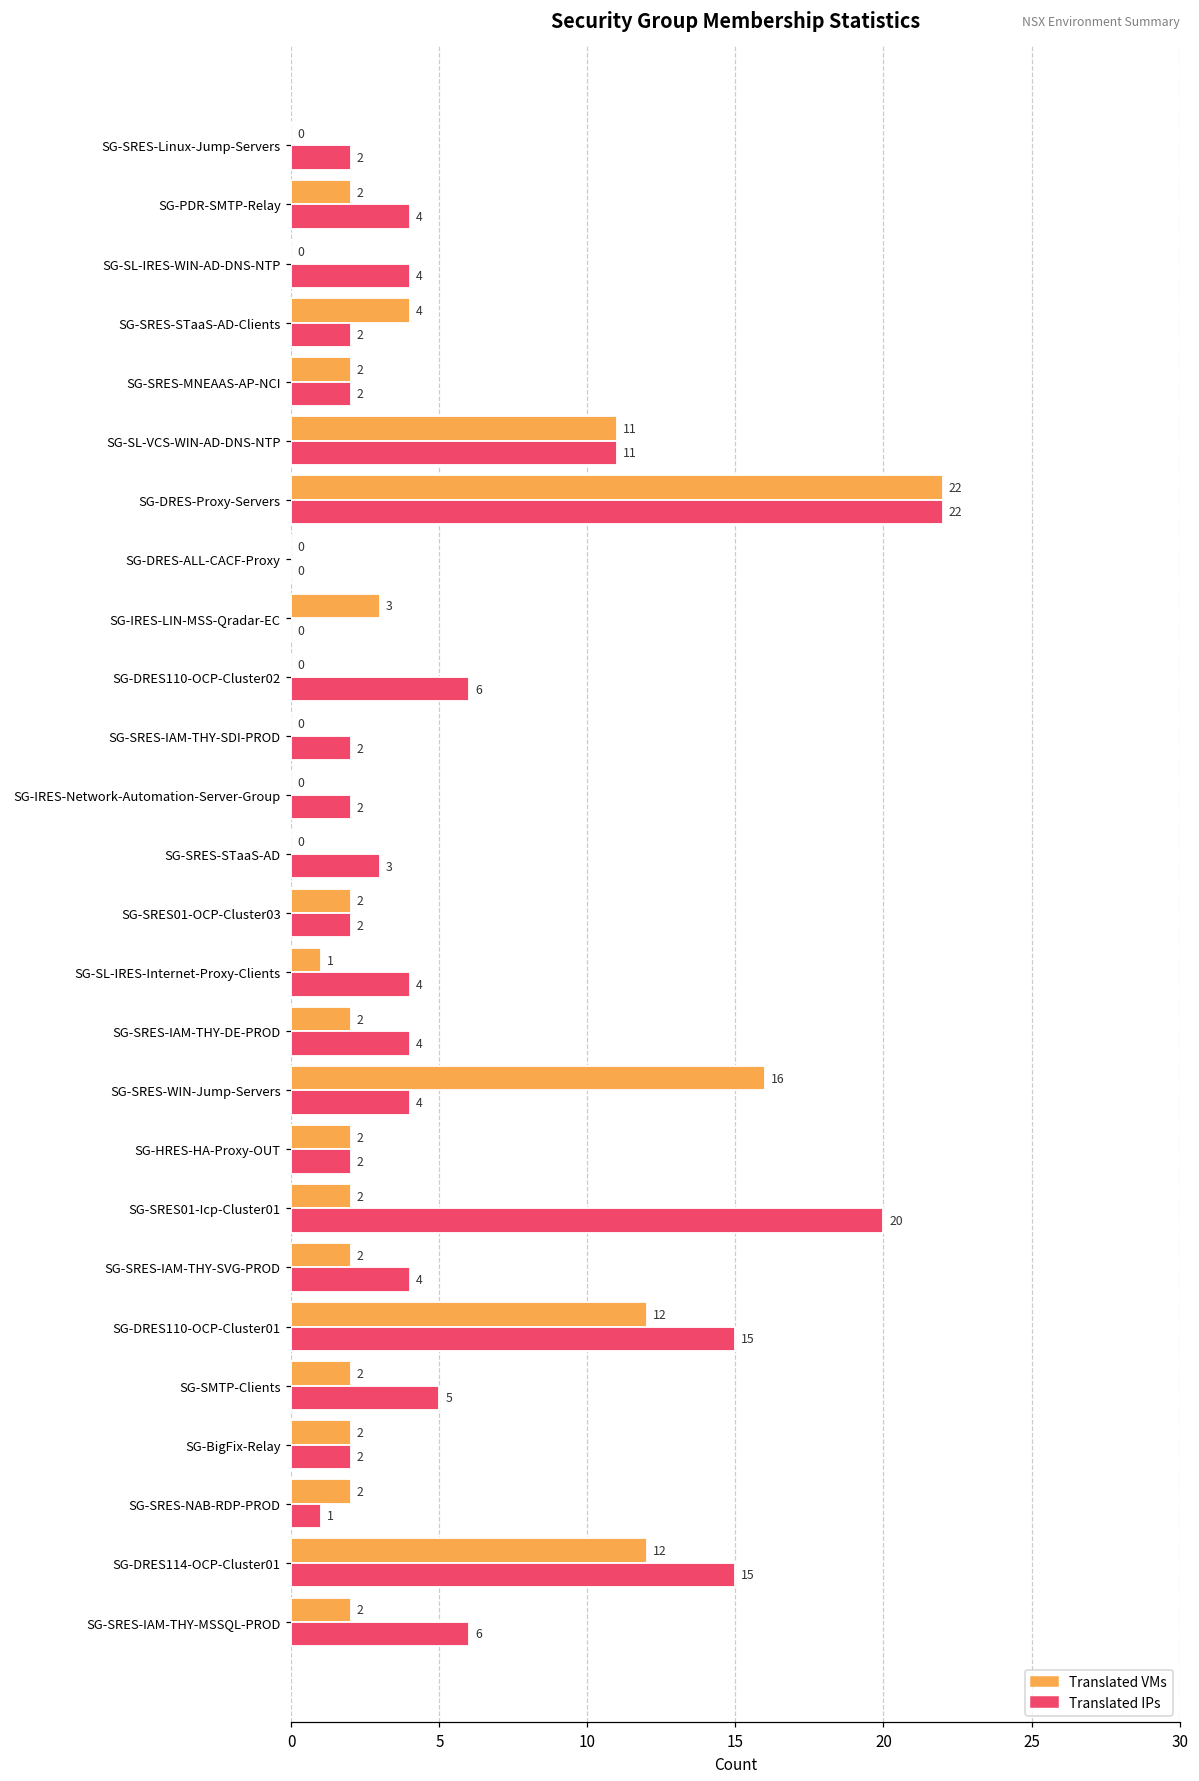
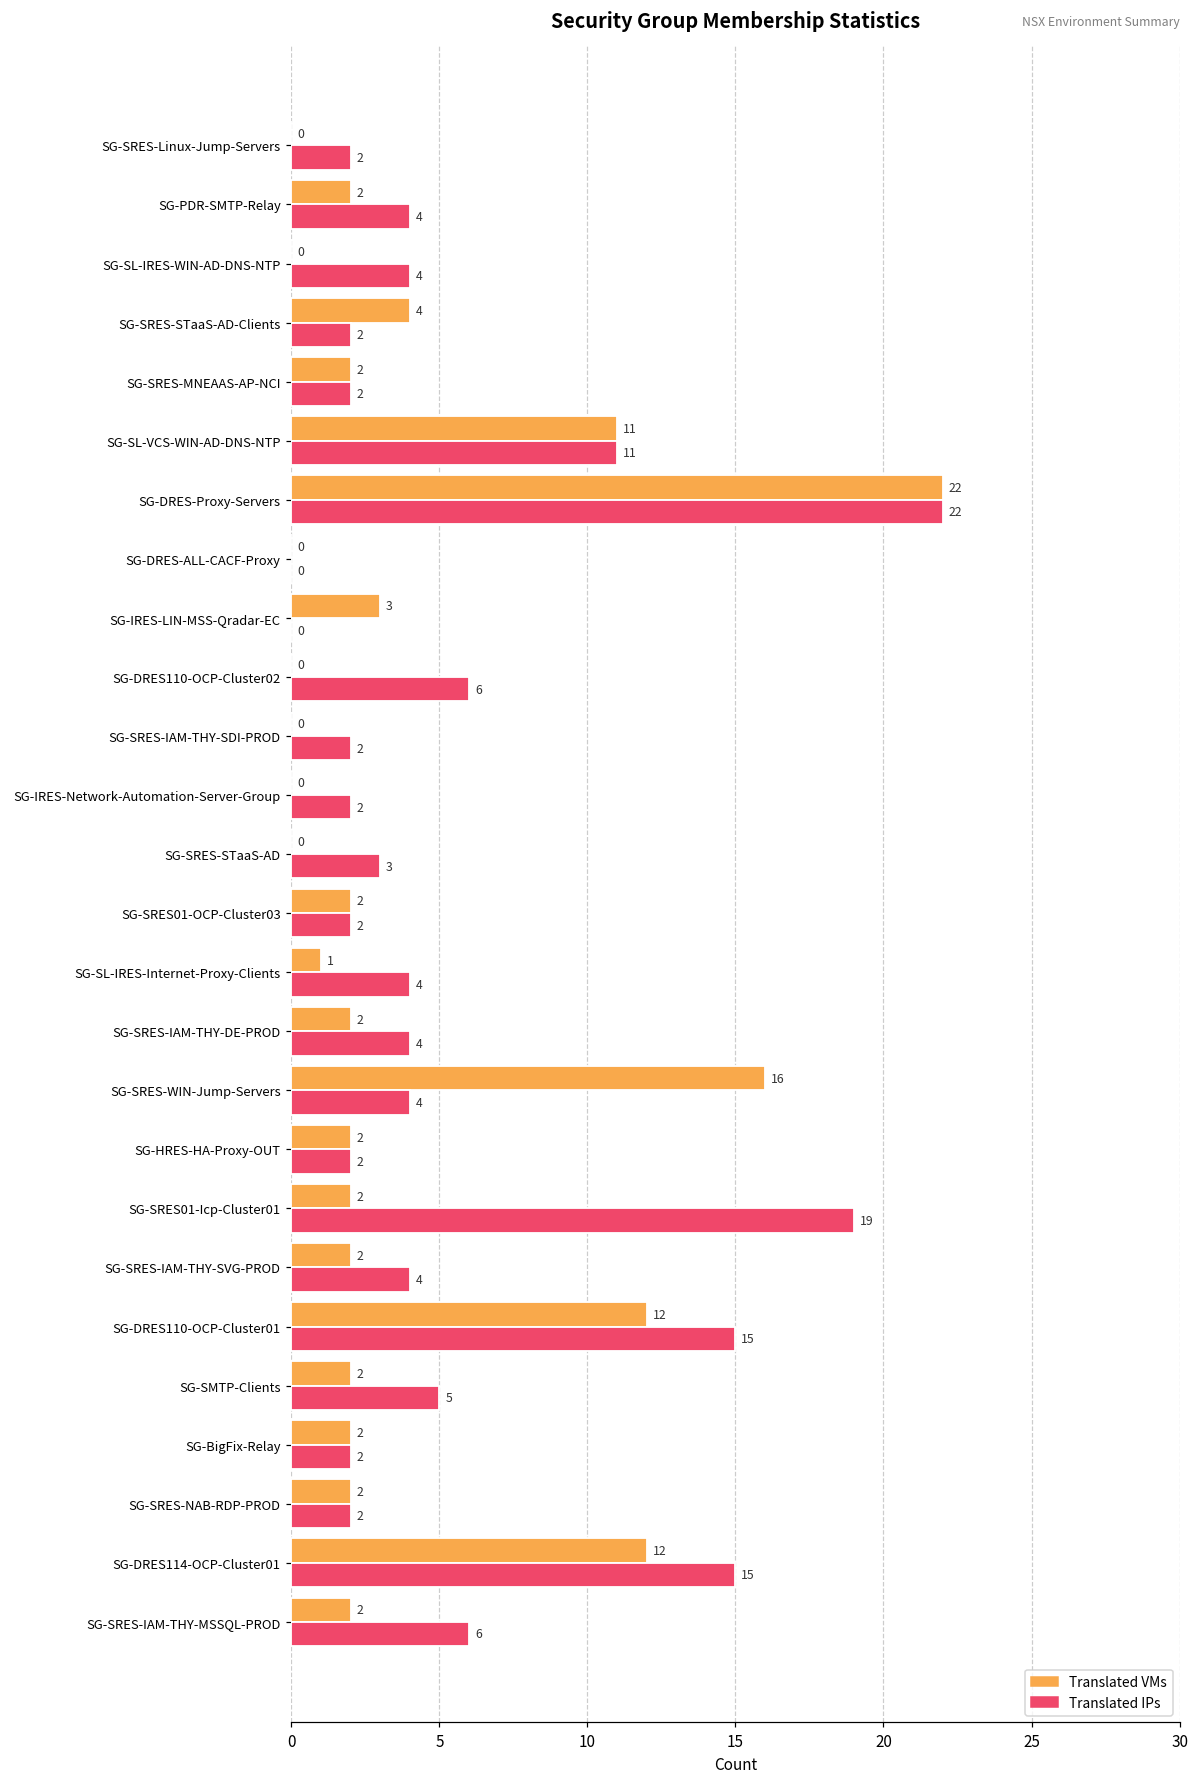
  {
    "Translated VMs": {
      "SG-SRES-Linux-Jump-Servers": 0,
      "SG-PDR-SMTP-Relay": 2,
      "SG-SL-IRES-WIN-AD-DNS-NTP": 0,
      "SG-SRES-STaaS-AD-Clients": 4,
      "SG-SRES-MNEAAS-AP-NCI": 2,
      "SG-SL-VCS-WIN-AD-DNS-NTP": 11,
      "SG-DRES-Proxy-Servers": 22,
      "SG-DRES-ALL-CACF-Proxy": 0,
      "SG-IRES-LIN-MSS-Qradar-EC": 3,
      "SG-DRES110-OCP-Cluster02": 0,
      "SG-SRES-IAM-THY-SDI-PROD": 0,
      "SG-IRES-Network-Automation-Server-Group": 0,
      "SG-SRES-STaaS-AD": 0,
      "SG-SRES01-OCP-Cluster03": 2,
      "SG-SL-IRES-Internet-Proxy-Clients": 1,
      "SG-SRES-IAM-THY-DE-PROD": 2,
      "SG-SRES-WIN-Jump-Servers": 16,
      "SG-HRES-HA-Proxy-OUT": 2,
      "SG-SRES01-Icp-Cluster01": 2,
      "SG-SRES-IAM-THY-SVG-PROD": 2,
      "SG-DRES110-OCP-Cluster01": 12,
      "SG-SMTP-Clients": 2,
      "SG-BigFix-Relay": 2,
      "SG-SRES-NAB-RDP-PROD": 2,
      "SG-DRES114-OCP-Cluster01": 12,
      "SG-SRES-IAM-THY-MSSQL-PROD": 2
    },
    "Translated IPs": {
      "SG-SRES-Linux-Jump-Servers": 2,
      "SG-PDR-SMTP-Relay": 4,
      "SG-SL-IRES-WIN-AD-DNS-NTP": 4,
      "SG-SRES-STaaS-AD-Clients": 2,
      "SG-SRES-MNEAAS-AP-NCI": 2,
      "SG-SL-VCS-WIN-AD-DNS-NTP": 11,
      "SG-DRES-Proxy-Servers": 22,
      "SG-DRES-ALL-CACF-Proxy": 0,
      "SG-IRES-LIN-MSS-Qradar-EC": 0,
      "SG-DRES110-OCP-Cluster02": 6,
      "SG-SRES-IAM-THY-SDI-PROD": 2,
      "SG-IRES-Network-Automation-Server-Group": 2,
      "SG-SRES-STaaS-AD": 3,
      "SG-SRES01-OCP-Cluster03": 2,
      "SG-SL-IRES-Internet-Proxy-Clients": 4,
      "SG-SRES-IAM-THY-DE-PROD": 4,
      "SG-SRES-WIN-Jump-Servers": 4,
      "SG-HRES-HA-Proxy-OUT": 2,
-     "SG-SRES01-Icp-Cluster01": 20,
+     "SG-SRES01-Icp-Cluster01": 19,
      "SG-SRES-IAM-THY-SVG-PROD": 4,
      "SG-DRES110-OCP-Cluster01": 15,
      "SG-SMTP-Clients": 5,
      "SG-BigFix-Relay": 2,
-     "SG-SRES-NAB-RDP-PROD": 1,
+     "SG-SRES-NAB-RDP-PROD": 2,
      "SG-DRES114-OCP-Cluster01": 15,
      "SG-SRES-IAM-THY-MSSQL-PROD": 6
    }
  }
